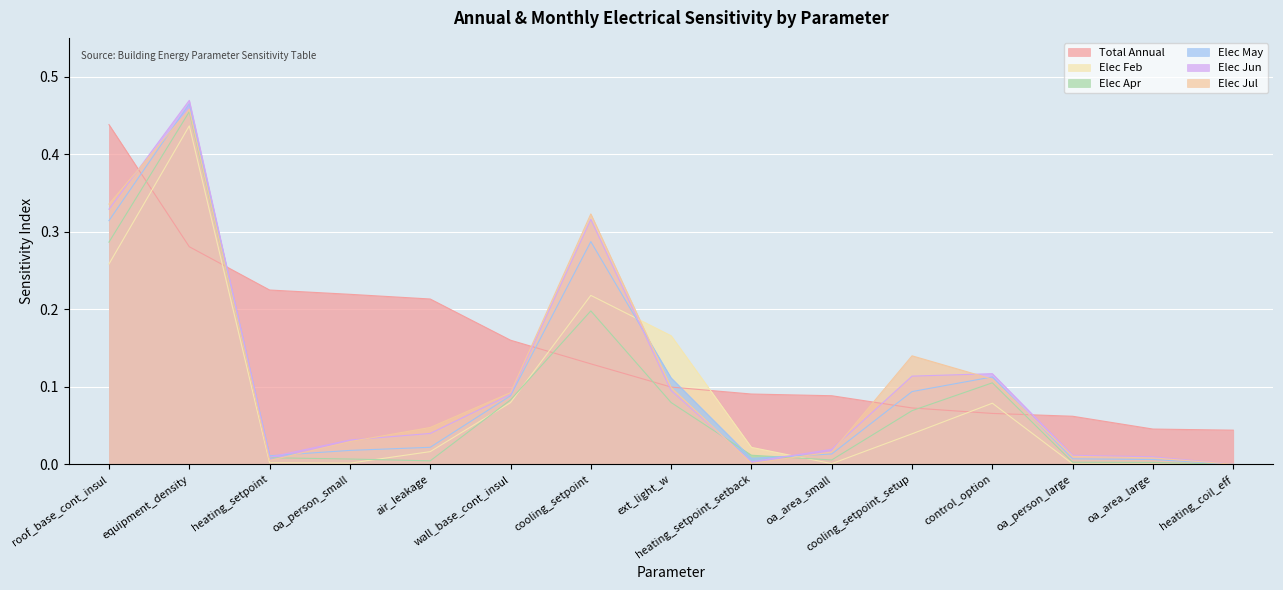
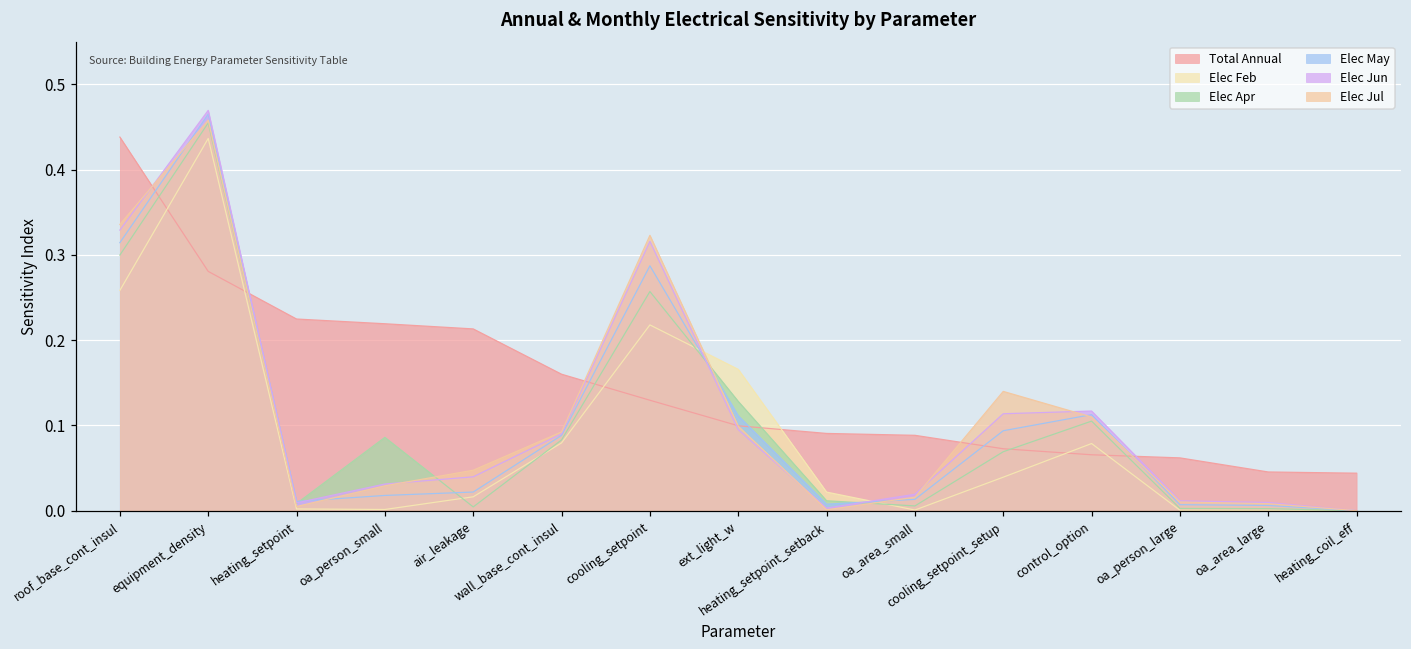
  {
    "Elec Apr": {
-     "roof_base_cont_insul": 0.29,
-     "oa_person_small": 0.01,
+     "roof_base_cont_insul": 0.30,
+     "oa_person_small": 0.09,
      "air_leakage": 0.00,
      "wall_base_cont_insul": 0.08,
-     "cooling_setpoint": 0.20,
-     "ext_light_w": 0.08,
+     "cooling_setpoint": 0.26,
+     "ext_light_w": 0.13,
      "heating_setpoint_setback": 0.01,
      "oa_area_small": 0.01,
      "cooling_setpoint_setup": 0.07,
      "control_option": 0.11
    }
  }
